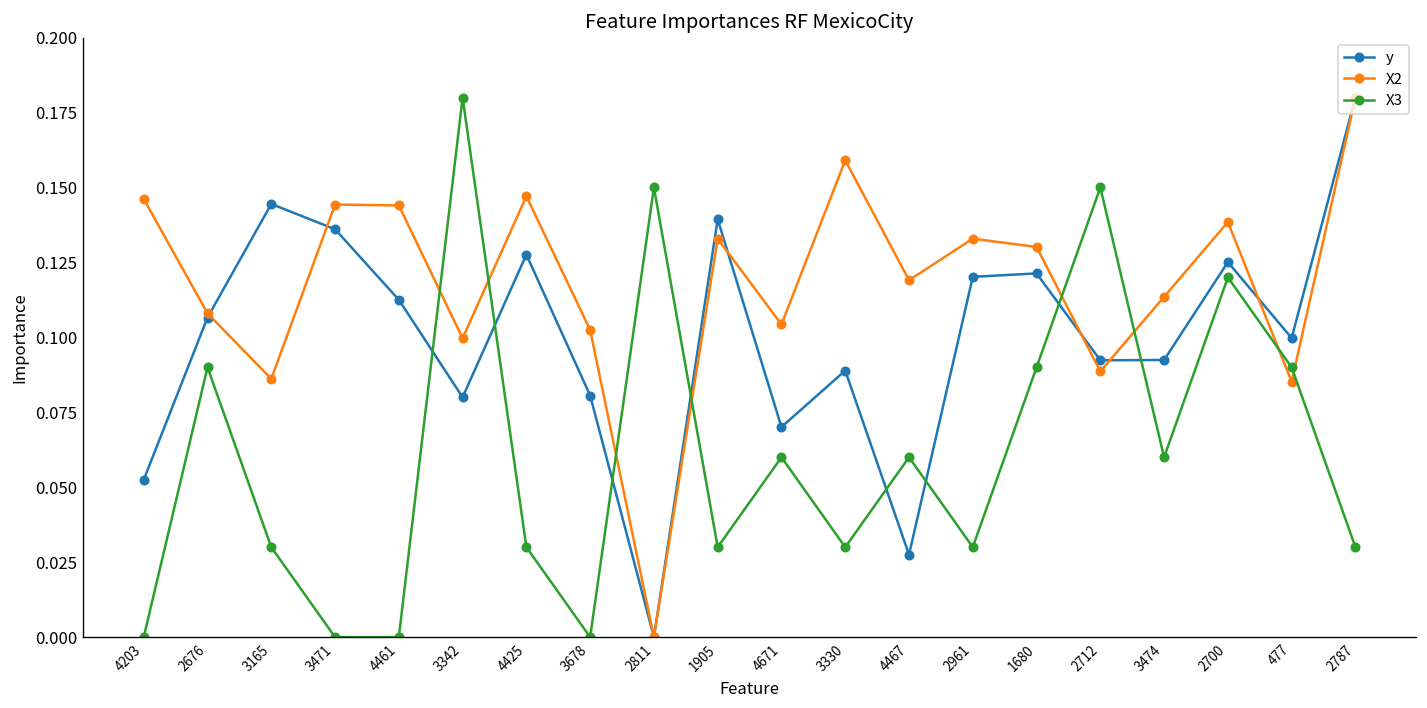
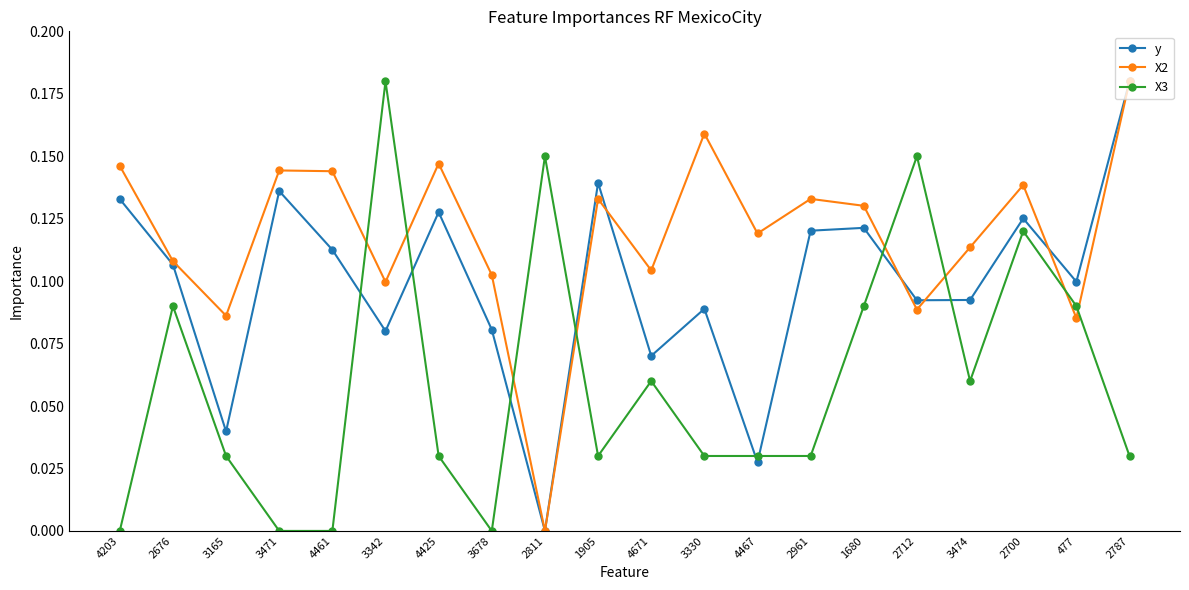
  {
    "y": {
-     "4203": 0.053,
+     "4203": 0.133,
      "2676": 0.107,
-     "3165": 0.145,
+     "3165": 0.040,
      "3471": 0.136,
      "4461": 0.113,
      "3342": 0.080,
      "4425": 0.128,
      "3678": 0.081,
      "1905": 0.139,
      "4671": 0.070,
      "3330": 0.089,
      "4467": 0.028,
      "2961": 0.120,
      "1680": 0.121,
      "2712": 0.092,
      "3474": 0.092,
      "2700": 0.125,
      "477": 0.100
    },
    "X2": {
      "4203": 0.146,
      "2676": 0.108,
      "3165": 0.086,
      "3471": 0.144,
      "4461": 0.144,
      "3342": 0.100,
      "4425": 0.147,
      "3678": 0.102,
      "1905": 0.133,
      "4671": 0.104,
      "3330": 0.159,
      "4467": 0.119,
      "2961": 0.133,
      "1680": 0.130,
      "2712": 0.089,
      "3474": 0.114,
      "2700": 0.138,
      "477": 0.085
    },
    "X3": {
      "4203": 0.000,
      "2676": 0.090,
      "3165": 0.030,
      "3471": 0.000,
      "4461": 0.000,
      "3342": 0.180,
      "4425": 0.030,
      "3678": 0.000,
      "2811": 0.150,
      "1905": 0.030,
      "4671": 0.060,
      "3330": 0.030,
-     "4467": 0.060,
+     "4467": 0.030,
      "2961": 0.030,
      "1680": 0.090,
      "2712": 0.150,
      "3474": 0.060,
      "2700": 0.120,
      "477": 0.090,
      "2787": 0.030
    }
  }
